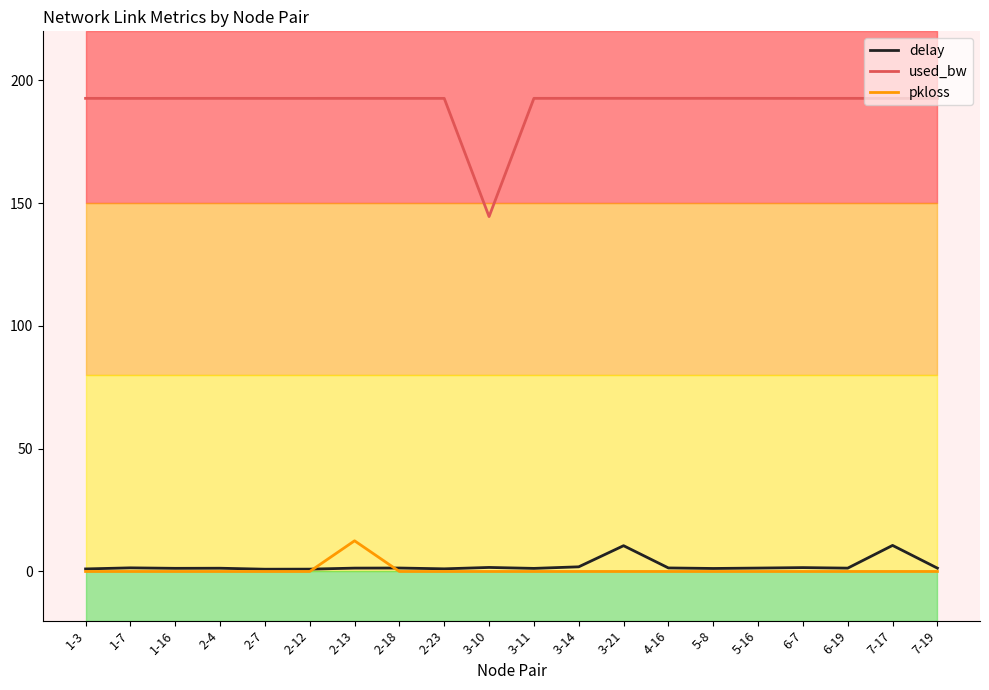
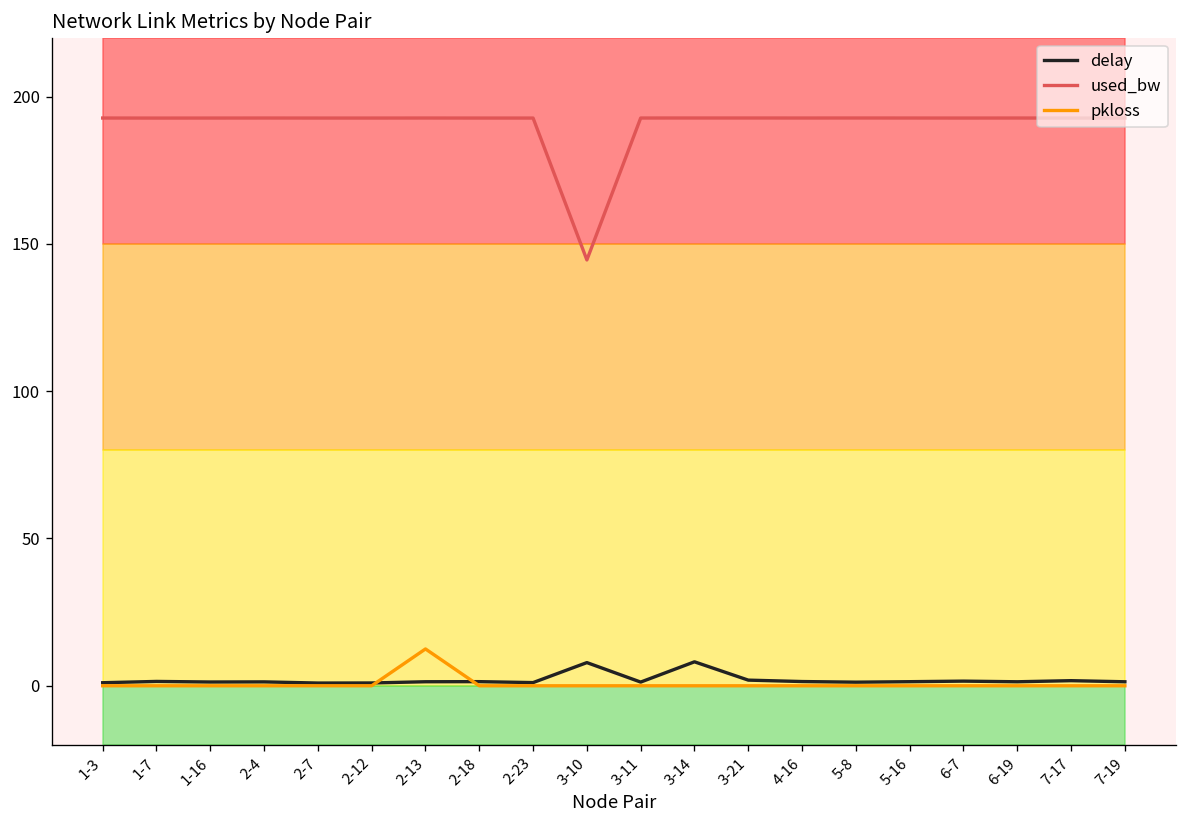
  {
    "delay": {
      "1-3": 1,
      "1-7": 1,
      "1-16": 1,
      "2-4": 1,
      "2-13": 1,
      "2-18": 1,
      "2-23": 1,
-     "3-10": 2,
+     "3-10": 8,
      "3-11": 1,
-     "3-14": 2,
-     "3-21": 11,
+     "3-14": 8,
+     "3-21": 2,
      "4-16": 1,
      "5-8": 1,
      "5-16": 1,
      "6-7": 2,
      "6-19": 1,
-     "7-17": 11,
+     "7-17": 2,
      "7-19": 1
    }
  }
